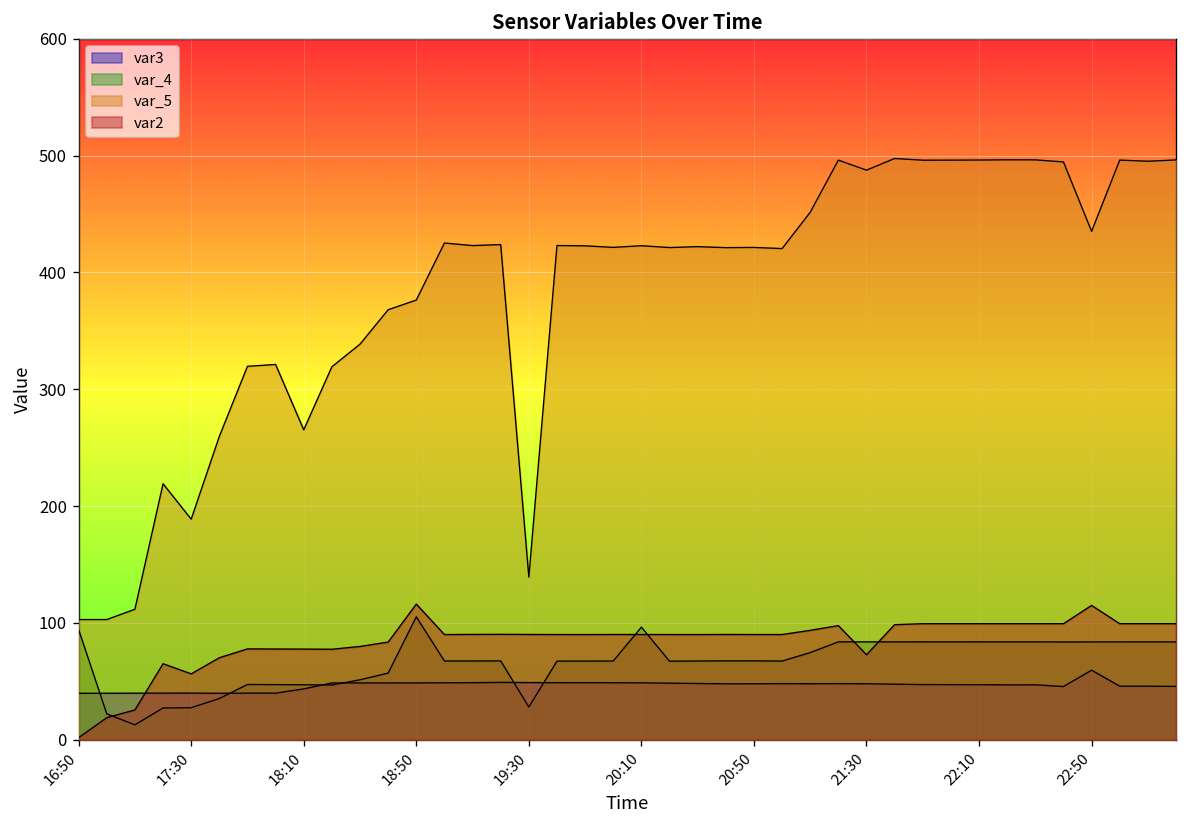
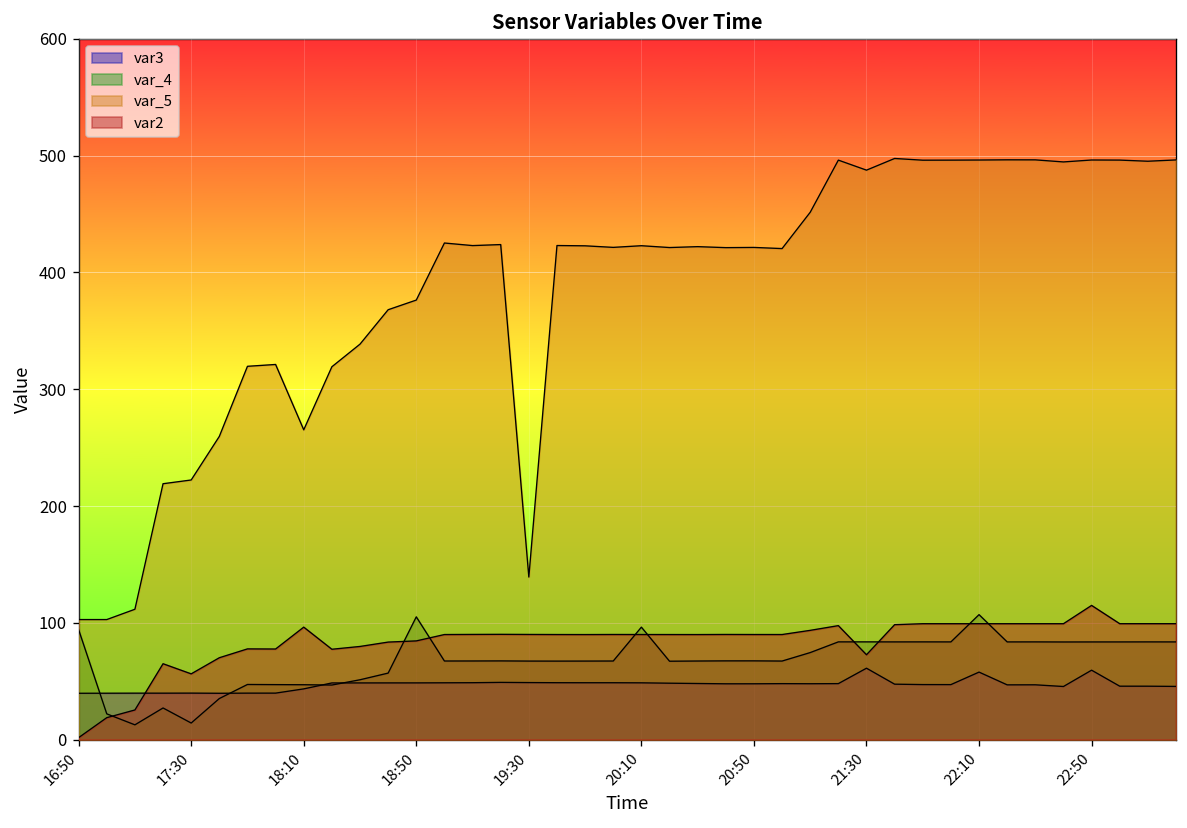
  {
    "var3": {
      "16:50": 40,
      "17:30": 40,
      "18:10": 40,
      "18:50": 50,
      "19:30": 50,
      "20:10": 50,
      "20:50": 50,
-     "21:30": 50,
-     "22:10": 50,
+     "21:30": 60,
+     "22:10": 60,
      "22:50": 60
    },
    "var_4": {
      "16:50": 90,
-     "17:30": 30,
+     "17:30": 10,
      "18:10": 50,
      "18:50": 110,
-     "19:30": 30,
+     "19:30": 70,
      "20:10": 100,
      "20:50": 70,
      "21:30": 80,
-     "22:10": 80,
+     "22:10": 110,
      "22:50": 80
    },
    "var_5": {
      "16:50": 100,
-     "17:30": 190,
+     "17:30": 220,
      "18:10": 270,
      "18:50": 380,
      "19:30": 140,
      "20:10": 420,
      "20:50": 420,
      "21:30": 490,
      "22:10": 500,
-     "22:50": 440
+     "22:50": 500
    },
    "var2": {
      "16:50": 0,
      "17:30": 60,
-     "18:10": 80,
-     "18:50": 120,
+     "18:10": 100,
+     "18:50": 80,
      "19:30": 90,
      "20:10": 90,
      "20:50": 90,
      "21:30": 70,
      "22:10": 100,
      "22:50": 110
    }
  }
